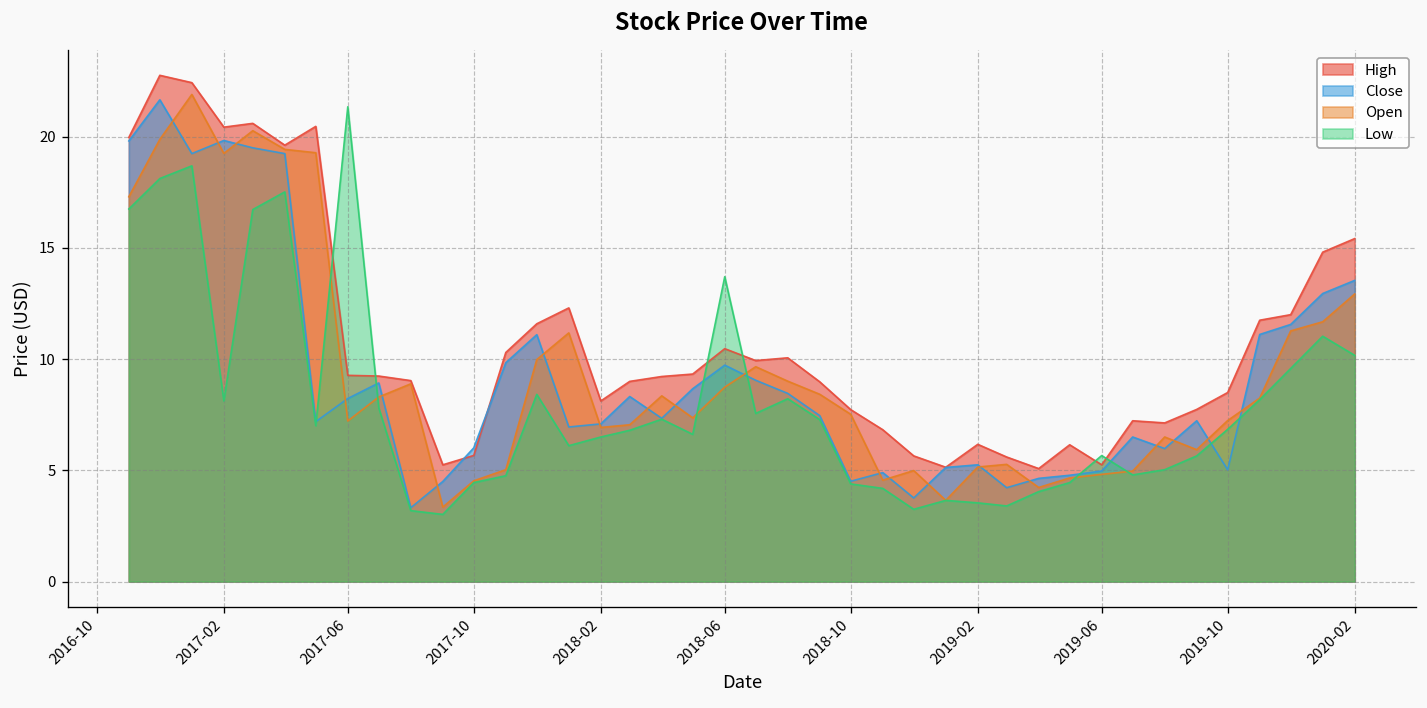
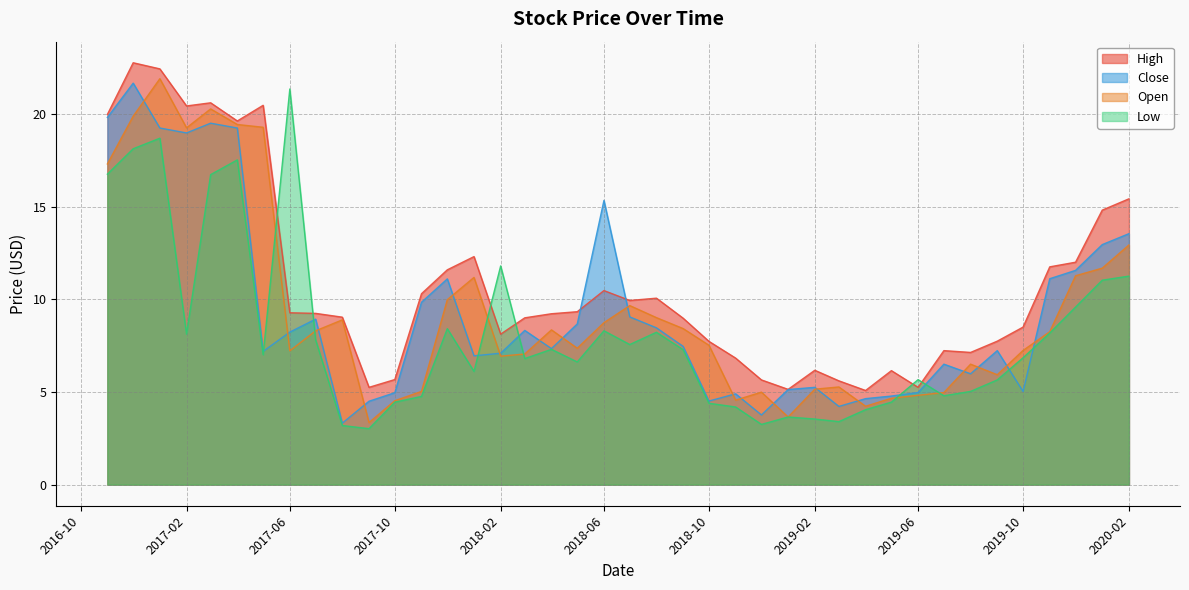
  {
    "Close": {
-     "2017-02": 19.8,
+     "2017-02": 19.0,
      "2017-06": 8.2,
-     "2017-10": 6.0,
+     "2017-10": 5.0,
      "2018-02": 7.1,
-     "2018-06": 9.7,
+     "2018-06": 15.3,
      "2019-06": 5.0,
      "2019-10": 5.0,
      "2020-02": 13.5
    },
    "Low": {
      "2017-02": 8.1,
      "2017-06": 21.3,
-     "2018-02": 6.5,
-     "2018-06": 13.7,
+     "2018-02": 11.8,
+     "2018-06": 8.3,
      "2019-02": 3.5,
      "2019-06": 5.7,
      "2019-10": 6.8,
-     "2020-02": 10.2
+     "2020-02": 11.3
    }
  }
